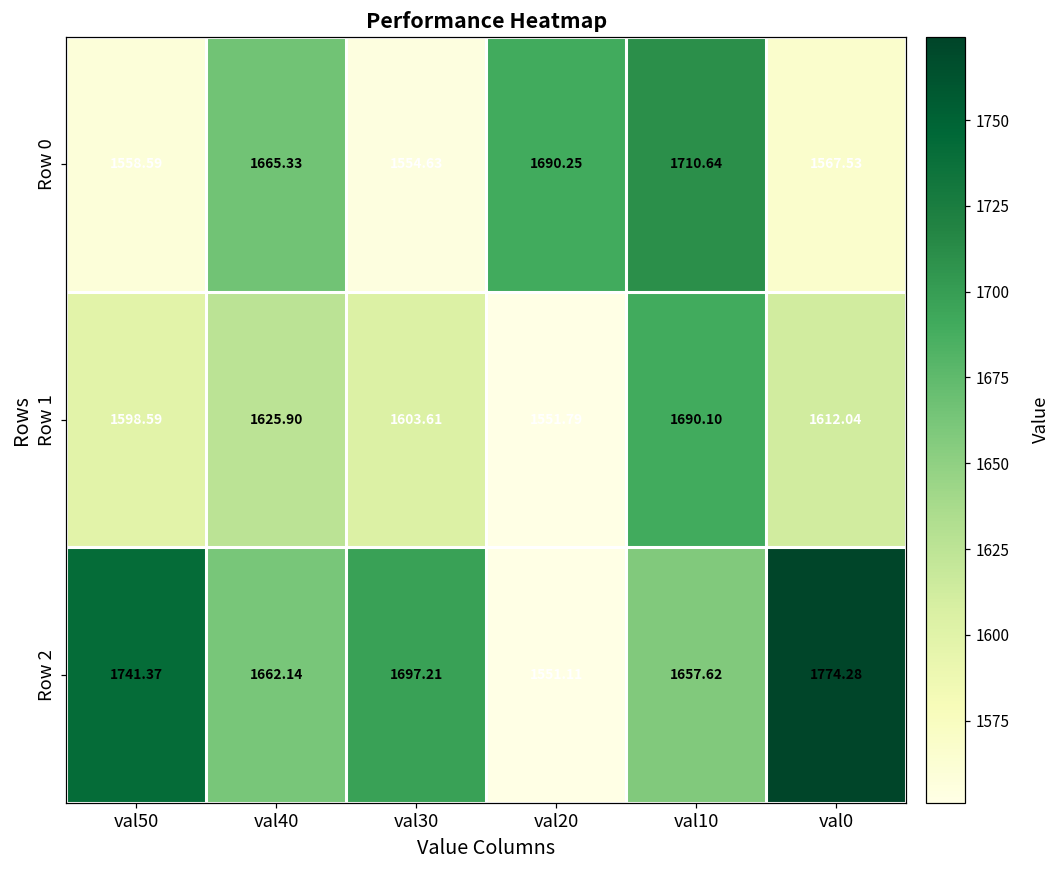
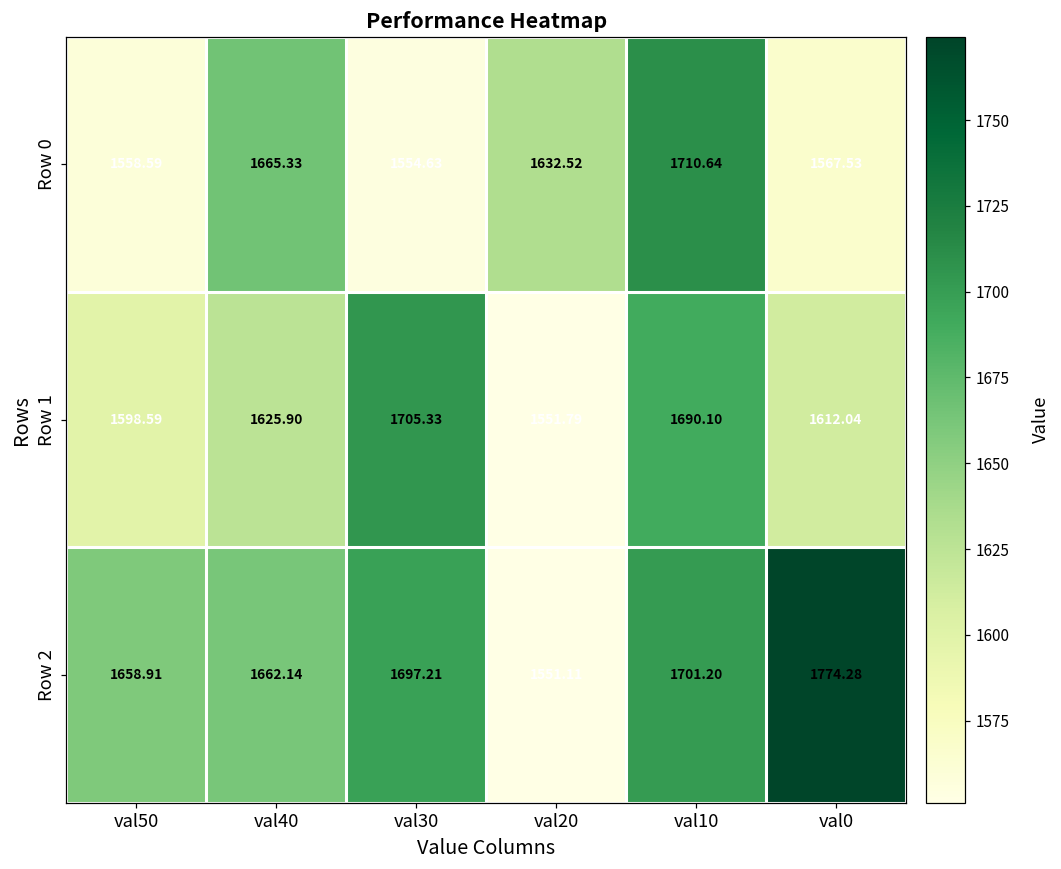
  {
    "Row 0": {
      "val40": 1665.33,
-     "val20": 1690.25,
+     "val20": 1632.52,
      "val10": 1710.64,
      "val0": 1567.53
    },
    "Row 1": {
      "val50": 1598.59,
      "val40": 1625.90,
-     "val30": 1603.61,
+     "val30": 1705.33,
      "val10": 1690.10,
      "val0": 1612.04
    },
    "Row 2": {
-     "val50": 1741.37,
+     "val50": 1658.91,
      "val40": 1662.14,
      "val30": 1697.21,
-     "val10": 1657.62,
+     "val10": 1701.20,
      "val0": 1774.28
    }
  }
